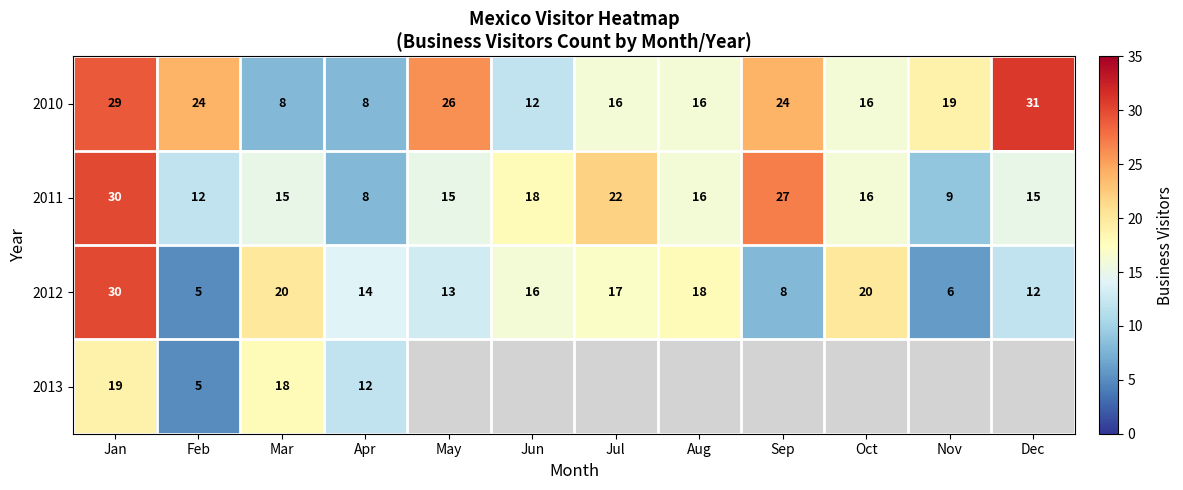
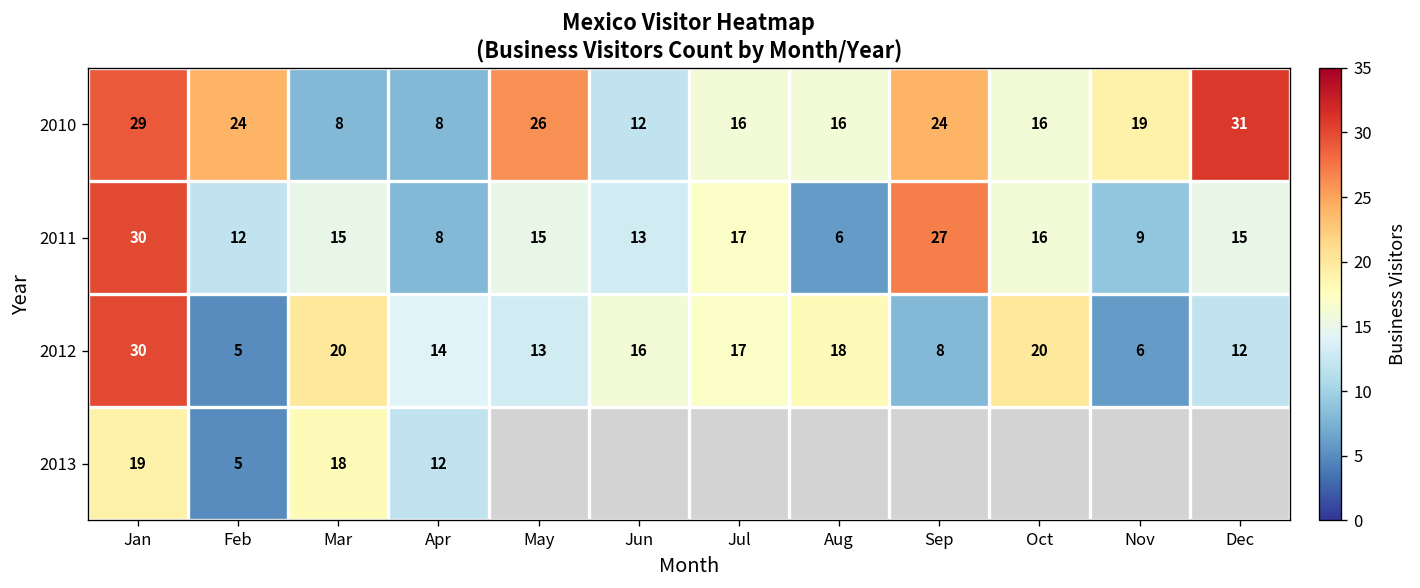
  {
    "2010": {
      "Jan": 29,
      "Feb": 24,
      "Mar": 8,
      "Apr": 8,
      "May": 26,
      "Jun": 12,
      "Jul": 16,
      "Aug": 16,
      "Sep": 24,
      "Oct": 16,
      "Nov": 19,
      "Dec": 31
    },
    "2011": {
      "Jan": 30,
      "Feb": 12,
      "Mar": 15,
      "Apr": 8,
      "May": 15,
-     "Jun": 18,
-     "Jul": 22,
-     "Aug": 16,
+     "Jun": 13,
+     "Jul": 17,
+     "Aug": 6,
      "Sep": 27,
      "Oct": 16,
      "Nov": 9,
      "Dec": 15
    },
    "2012": {
      "Jan": 30,
      "Feb": 5,
      "Mar": 20,
      "Apr": 14,
      "May": 13,
      "Jun": 16,
      "Jul": 17,
      "Aug": 18,
      "Sep": 8,
      "Oct": 20,
      "Nov": 6,
      "Dec": 12
    },
    "2013": {
      "Jan": 19,
      "Feb": 5,
      "Mar": 18,
      "Apr": 12
    }
  }
